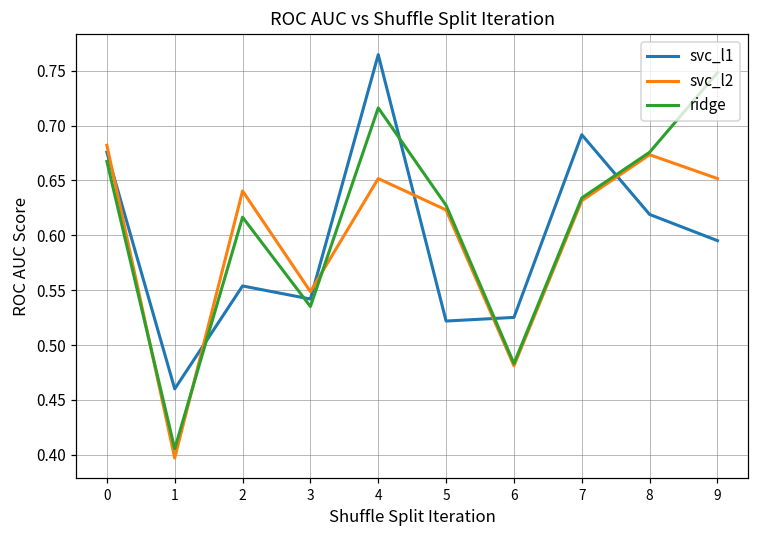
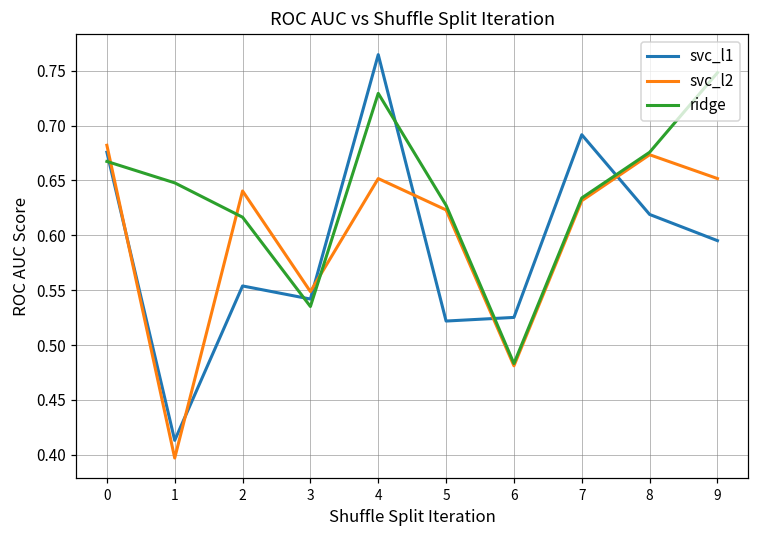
  {
    "svc_l1": {
      "0": 0.68,
-     "1": 0.46,
+     "1": 0.41,
      "2": 0.55,
      "3": 0.54,
      "4": 0.76,
      "5": 0.52,
      "6": 0.53,
      "7": 0.69,
      "8": 0.62,
      "9": 0.60
    },
    "svc_l2": {
      "0": 0.68,
      "1": 0.40,
      "2": 0.64,
      "3": 0.55,
      "4": 0.65,
      "5": 0.62,
      "9": 0.65
    },
    "ridge": {
      "0": 0.67,
-     "1": 0.41,
+     "1": 0.65,
      "2": 0.62,
      "3": 0.54,
-     "4": 0.72,
+     "4": 0.73,
      "5": 0.63
    }
  }
